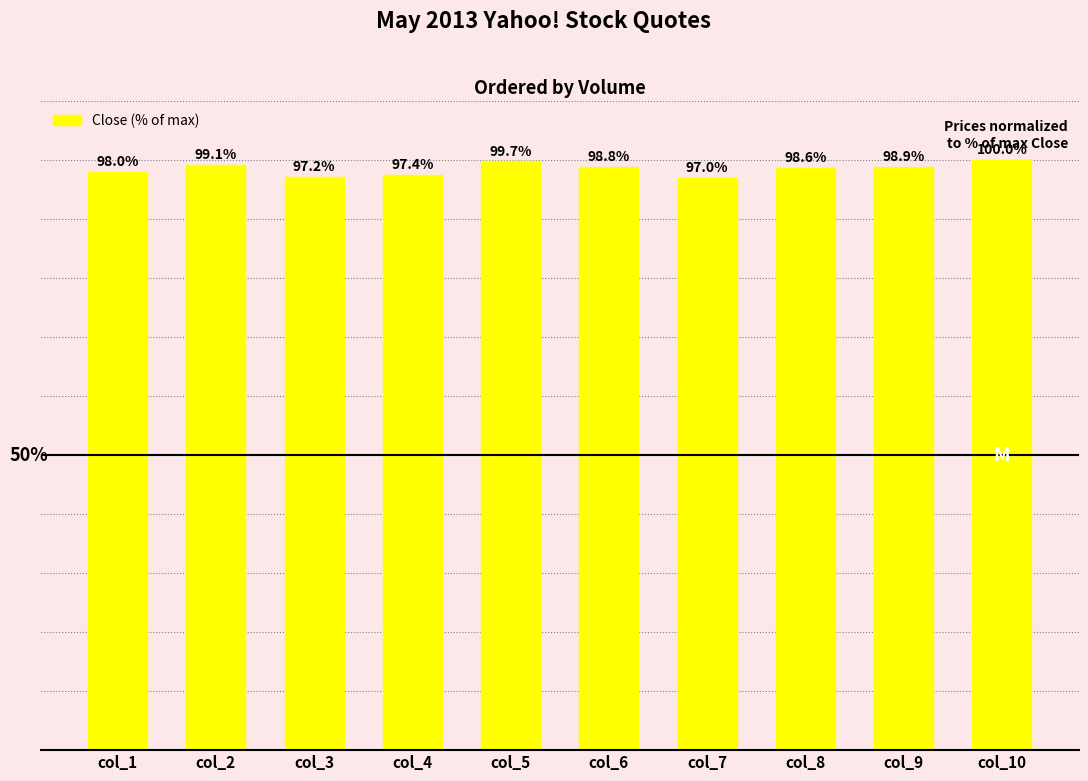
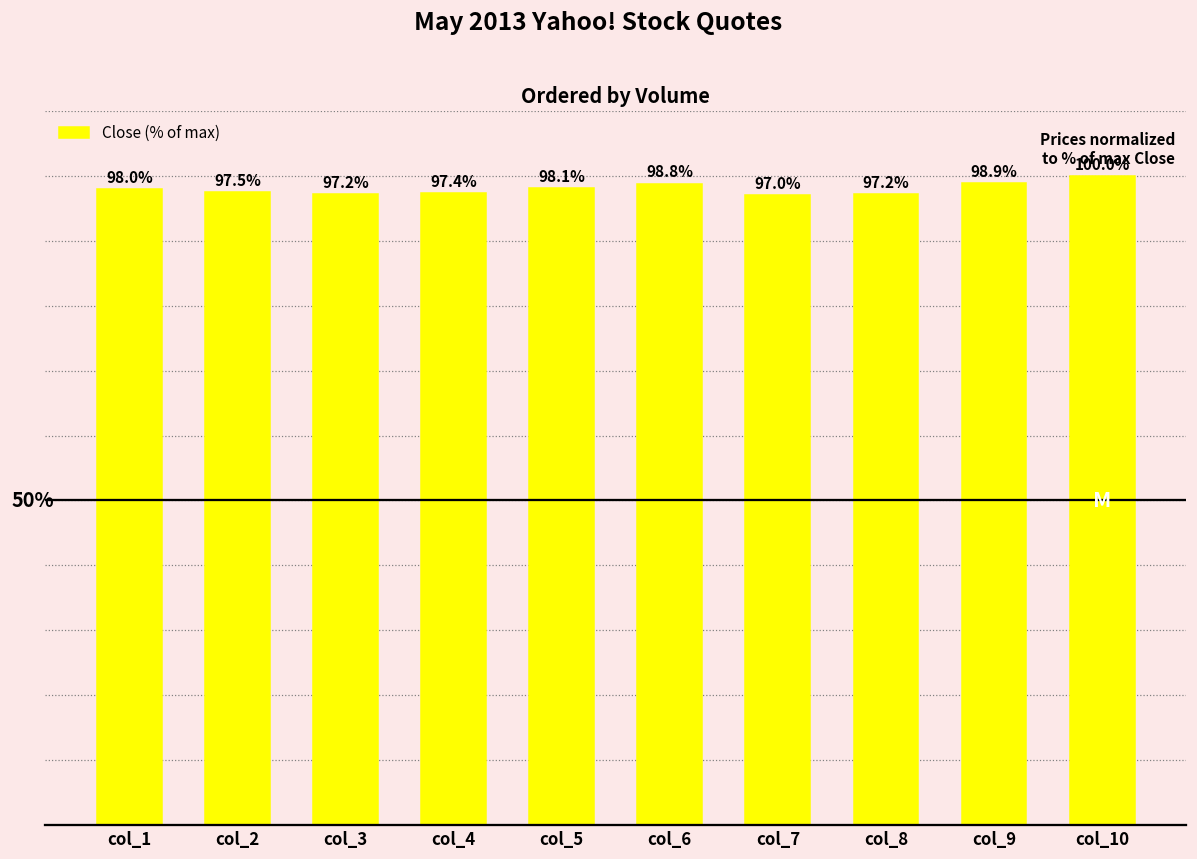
  {
    "col_1": "98.0%",
-   "col_2": "99.1%",
+   "col_2": "97.5%",
    "col_3": "97.2%",
    "col_4": "97.4%",
-   "col_5": "99.7%",
+   "col_5": "98.1%",
    "col_6": "98.8%",
    "col_7": "97.0%",
-   "col_8": "98.6%",
+   "col_8": "97.2%",
    "col_9": "98.9%"
  }
